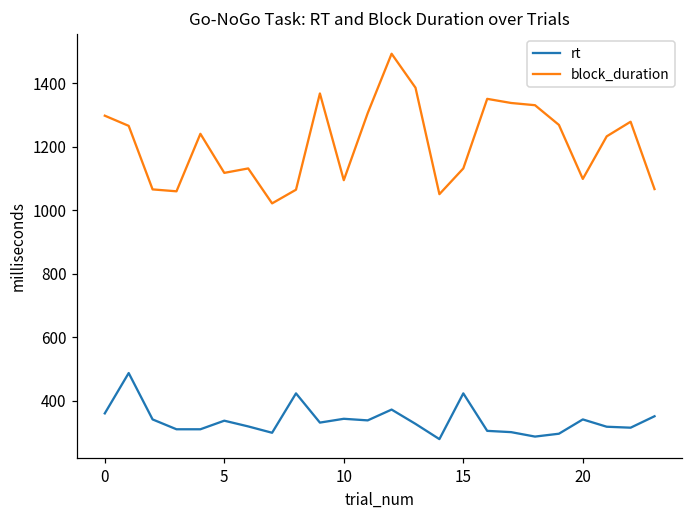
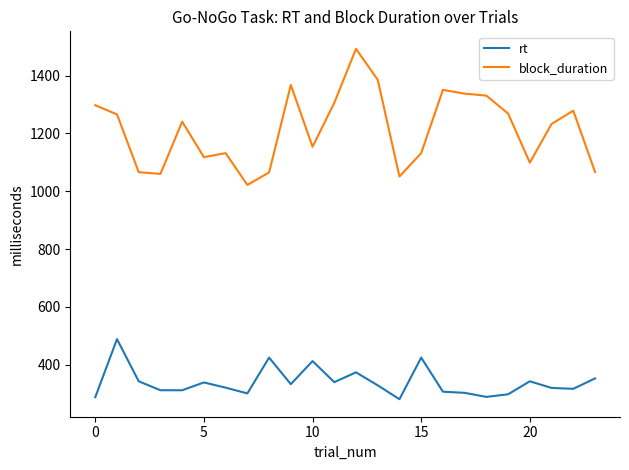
  {
    "rt": {
-     "0": 360,
+     "0": 290,
      "5": 340,
-     "10": 340,
+     "10": 410,
      "15": 420,
      "20": 340
    },
    "block_duration": {
      "0": 1300,
      "5": 1120,
-     "10": 1100,
+     "10": 1150,
      "15": 1130,
      "20": 1100
    }
  }
